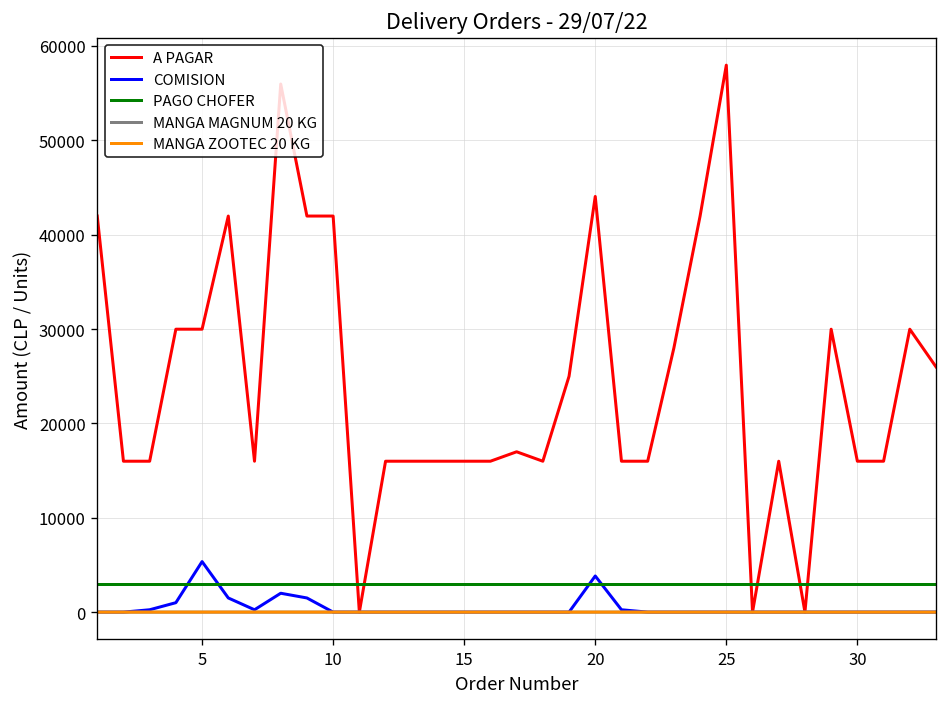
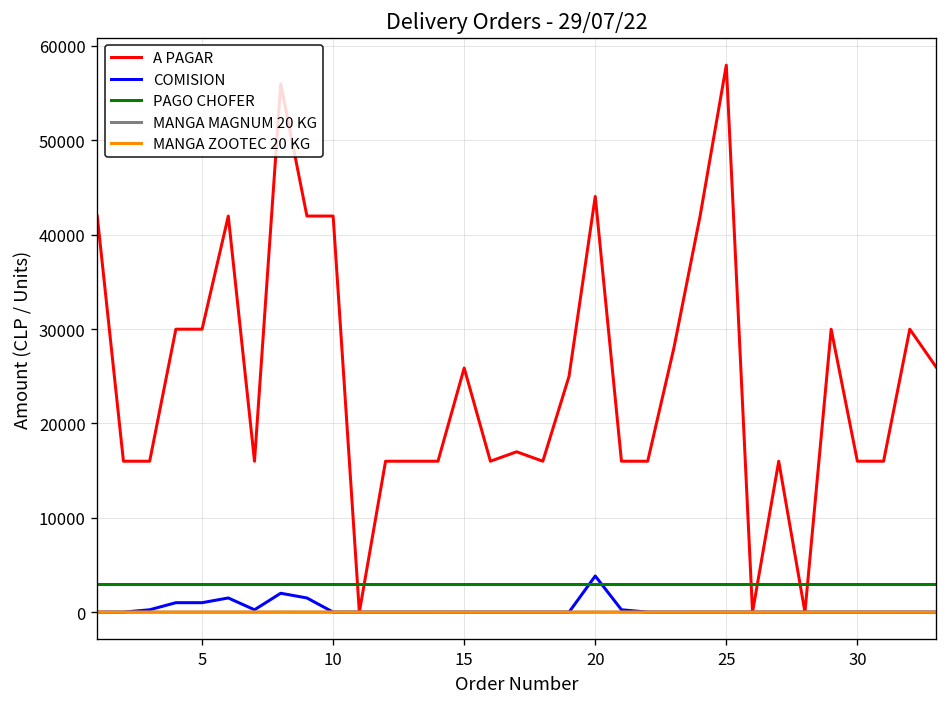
  {
    "A PAGAR": {
      "5": 30000,
      "10": 42000,
-     "15": 16000,
+     "15": 26000,
      "20": 44000,
      "25": 58000,
      "30": 16000
    },
    "COMISION": {
-     "5": 5000,
+     "5": 1000,
      "20": 4000
    },
    "PAGO CHOFER": {
      "5": 3000,
      "10": 3000,
      "15": 3000,
      "20": 3000,
      "25": 3000,
      "30": 3000
    },
    "MANGA ZOOTEC 20 KG": {
      "5": 0,
      "20": 0
    }
  }
